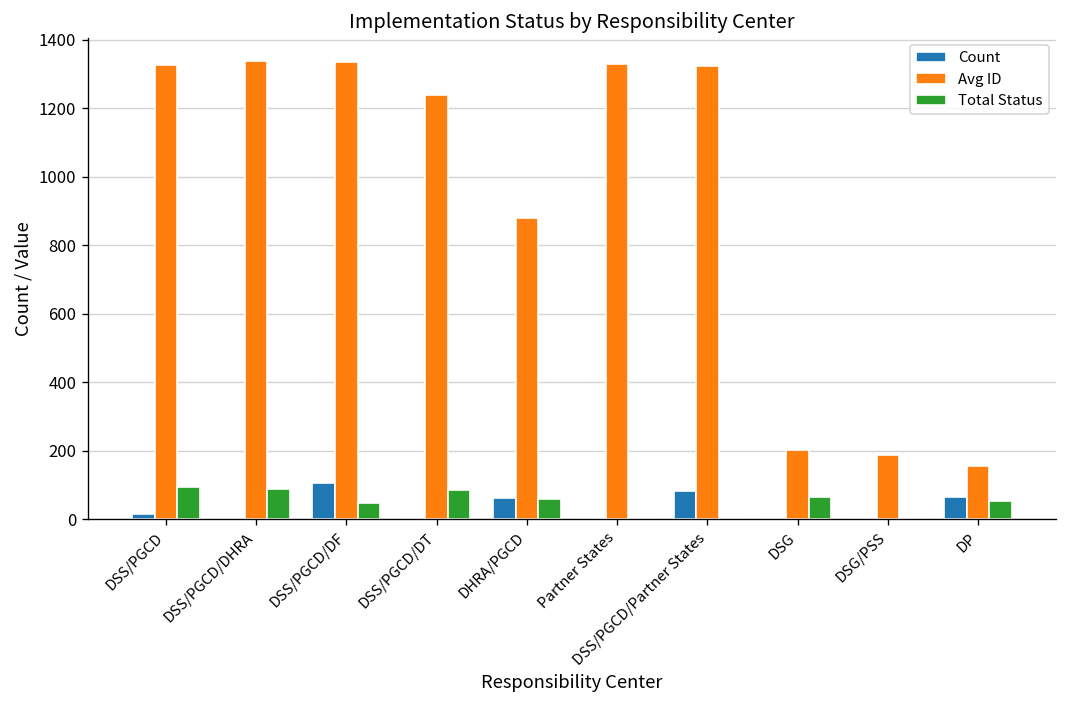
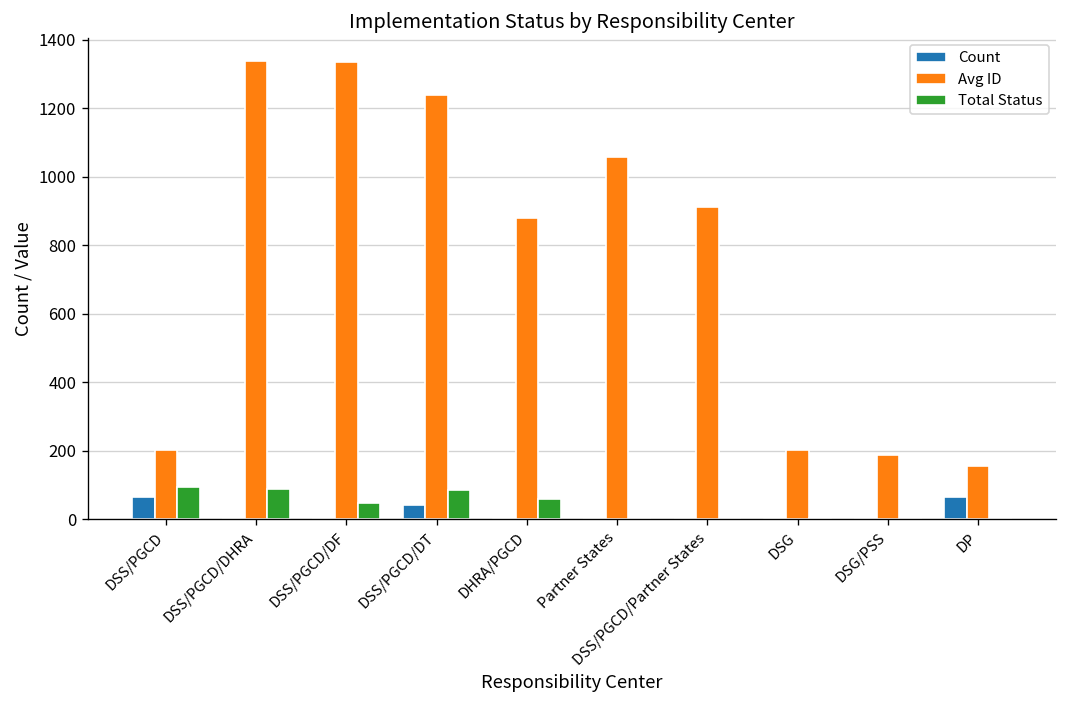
  {
    "Count": {
-     "DSS/PGCD": 20,
-     "DSS/PGCD/DF": 110,
-     "DSS/PGCD/DT": 0,
-     "DHRA/PGCD": 60,
-     "DSS/PGCD/Partner States": 80,
+     "DSS/PGCD": 60,
+     "DSS/PGCD/DF": 0,
+     "DSS/PGCD/DT": 40,
+     "DHRA/PGCD": 0,
+     "DSS/PGCD/Partner States": 0,
      "DP": 70
    },
    "Avg ID": {
-     "DSS/PGCD": 1330,
+     "DSS/PGCD": 200,
      "DSS/PGCD/DHRA": 1340,
      "DSS/PGCD/DF": 1340,
      "DSS/PGCD/DT": 1240,
      "DHRA/PGCD": 880,
-     "Partner States": 1330,
-     "DSS/PGCD/Partner States": 1330,
+     "Partner States": 1060,
+     "DSS/PGCD/Partner States": 910,
      "DSG": 200,
      "DSG/PSS": 190,
      "DP": 160
    },
    "Total Status": {
      "DSS/PGCD": 100,
      "DSS/PGCD/DHRA": 90,
      "DSS/PGCD/DF": 50,
      "DSS/PGCD/DT": 90,
      "DHRA/PGCD": 60,
-     "DSG": 70,
-     "DP": 50
+     "DSG": 0,
+     "DP": 0
    }
  }
